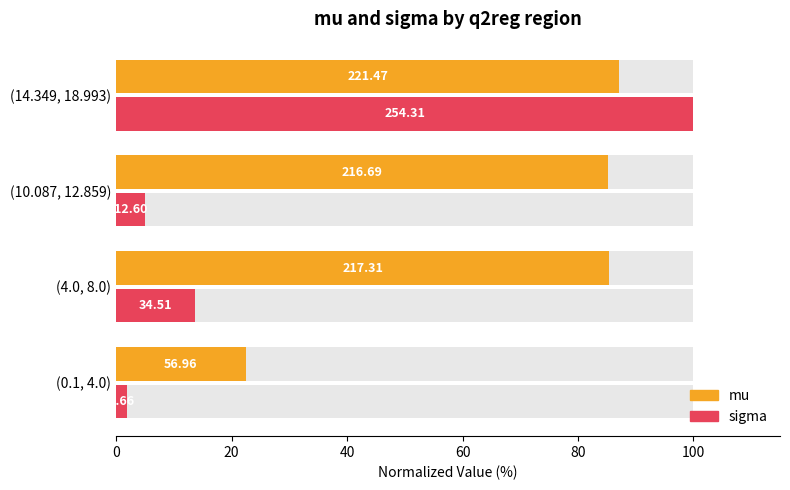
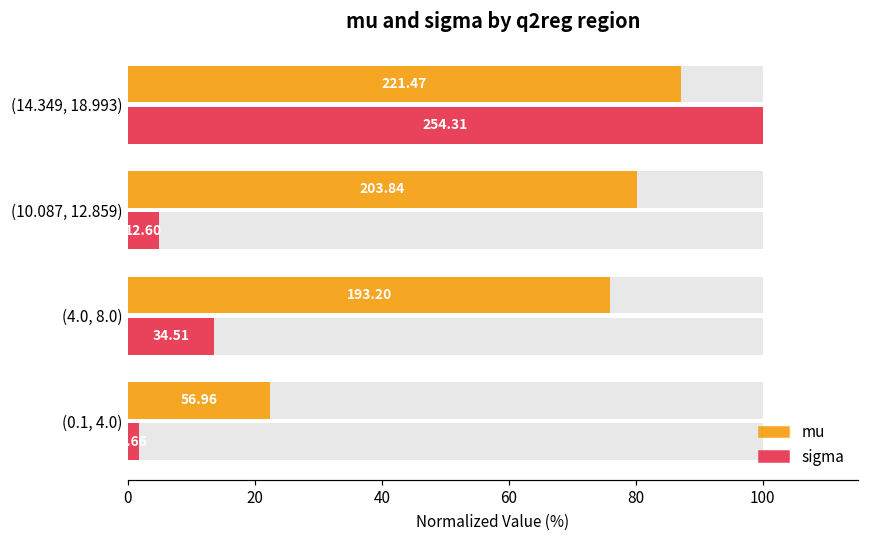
  {
    "mu": {
-     "(10.087, 12.859)": 216.69,
-     "(4.0, 8.0)": 217.31
+     "(10.087, 12.859)": 203.84,
+     "(4.0, 8.0)": 193.20
    }
  }
